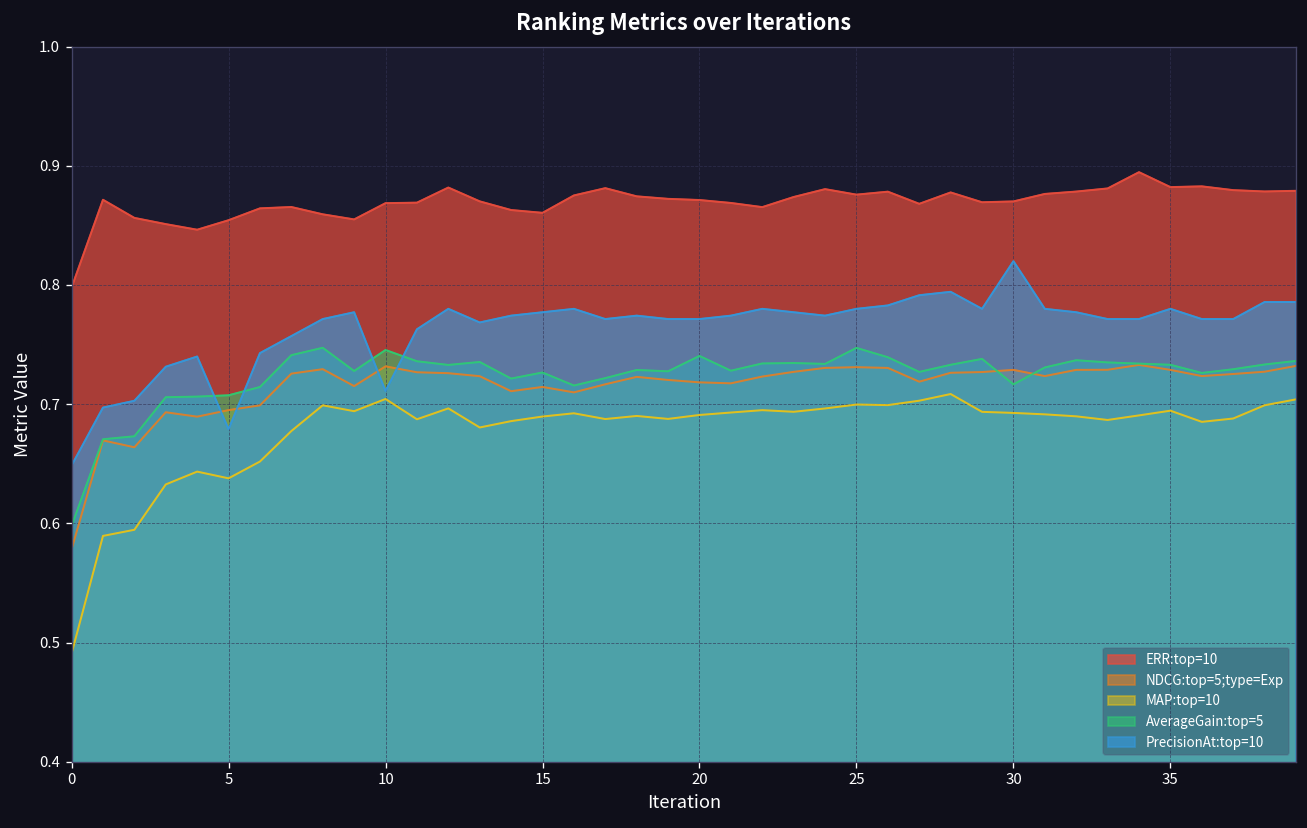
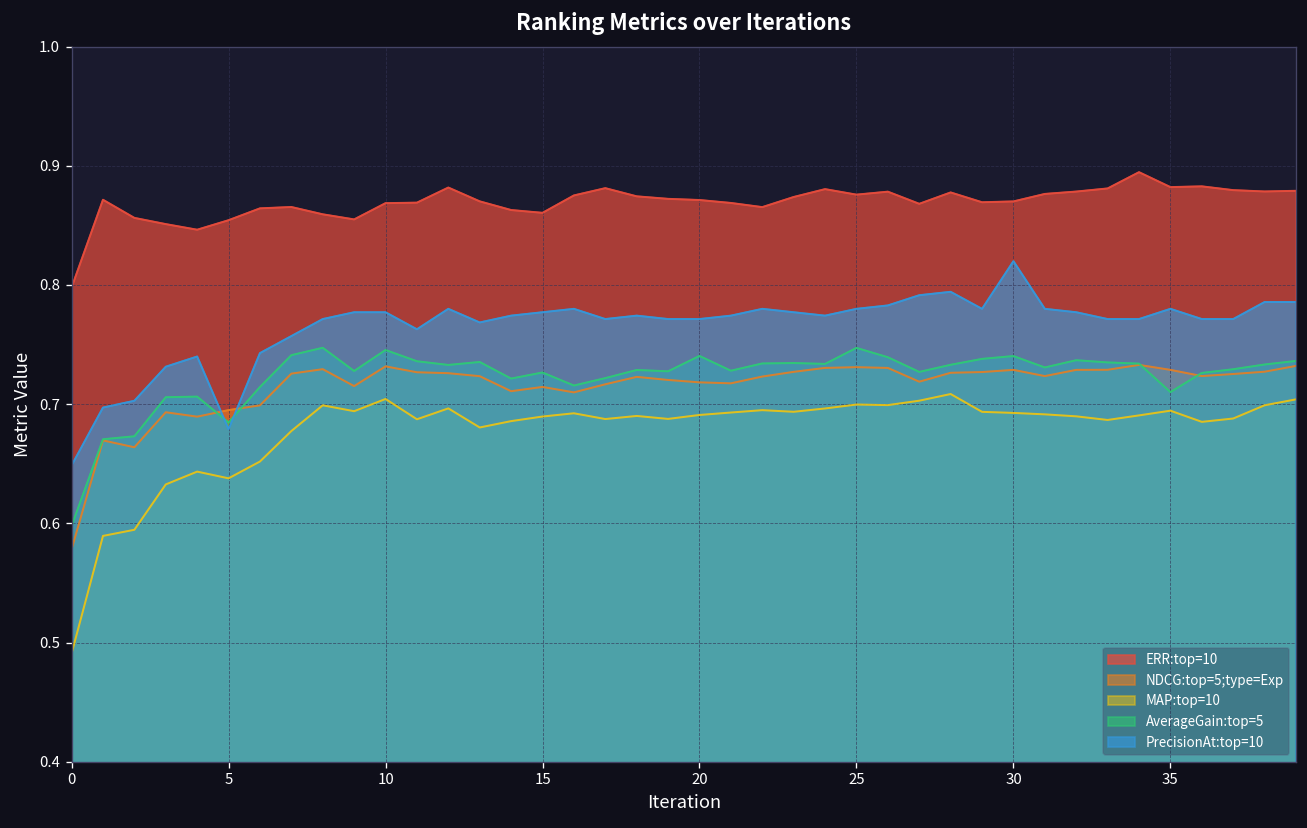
  {
    "AverageGain:top=5": {
      "0": 0.60,
-     "5": 0.71,
+     "5": 0.68,
      "10": 0.75,
      "15": 0.73,
      "20": 0.74,
      "25": 0.75,
-     "30": 0.72,
-     "35": 0.73
+     "30": 0.74,
+     "35": 0.71
    },
    "PrecisionAt:top=10": {
      "0": 0.65,
      "5": 0.68,
-     "10": 0.71,
+     "10": 0.78,
      "15": 0.78,
      "20": 0.77,
      "25": 0.78,
      "30": 0.82,
      "35": 0.78
    }
  }
